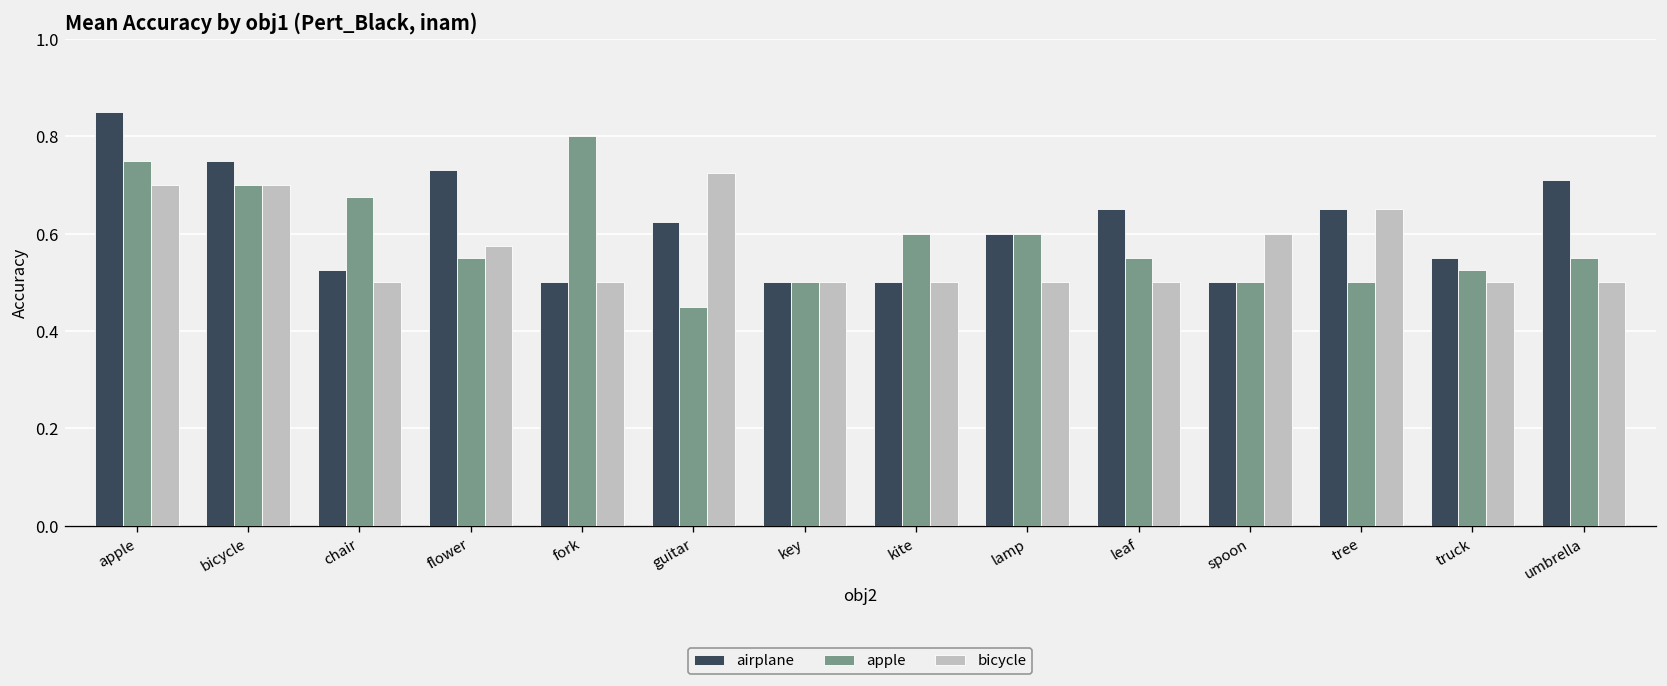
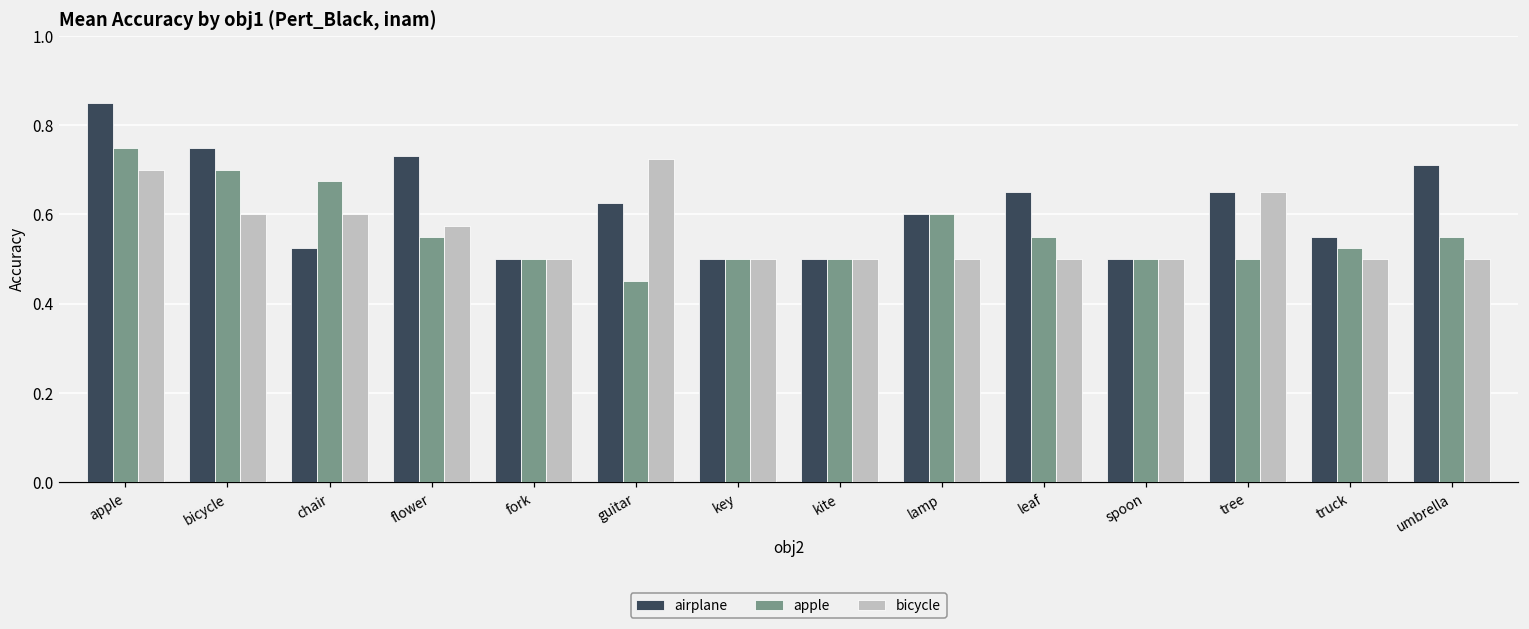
  {
    "airplane": {
      "apple": 0.85,
      "bicycle": 0.75,
      "chair": 0.53,
      "flower": 0.73,
      "fork": 0.5,
      "guitar": 0.63,
      "key": 0.5,
      "kite": 0.5,
      "lamp": 0.6,
      "leaf": 0.65,
      "spoon": 0.5,
      "tree": 0.65,
      "truck": 0.55,
      "umbrella": 0.71
    },
    "apple": {
      "apple": 0.75,
      "bicycle": 0.7,
      "chair": 0.68,
      "flower": 0.55,
-     "fork": 0.8,
+     "fork": 0.5,
      "guitar": 0.45,
      "key": 0.5,
-     "kite": 0.6,
+     "kite": 0.5,
      "lamp": 0.6,
      "leaf": 0.55,
      "spoon": 0.5,
      "tree": 0.5,
      "truck": 0.53,
      "umbrella": 0.55
    },
    "bicycle": {
      "apple": 0.7,
-     "bicycle": 0.7,
-     "chair": 0.5,
+     "bicycle": 0.6,
+     "chair": 0.6,
      "flower": 0.58,
      "fork": 0.5,
      "guitar": 0.73,
      "key": 0.5,
      "kite": 0.5,
      "lamp": 0.5,
      "leaf": 0.5,
-     "spoon": 0.6,
+     "spoon": 0.5,
      "tree": 0.65,
      "truck": 0.5,
      "umbrella": 0.5
    }
  }
